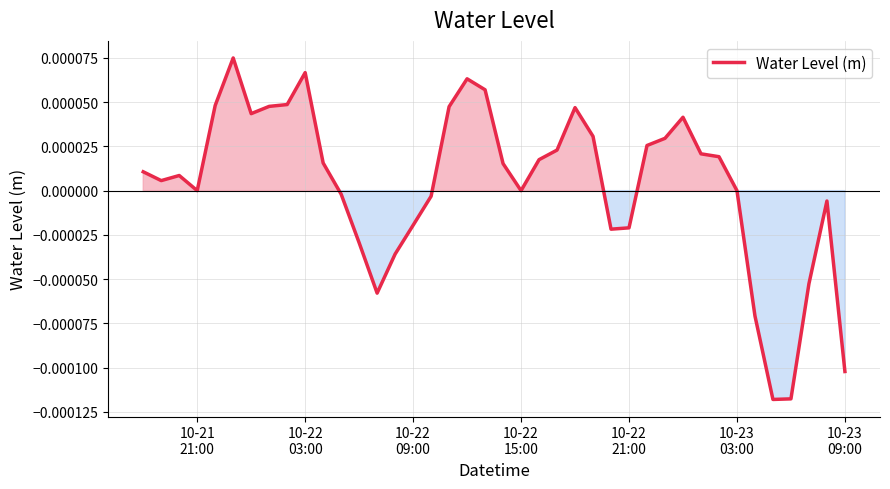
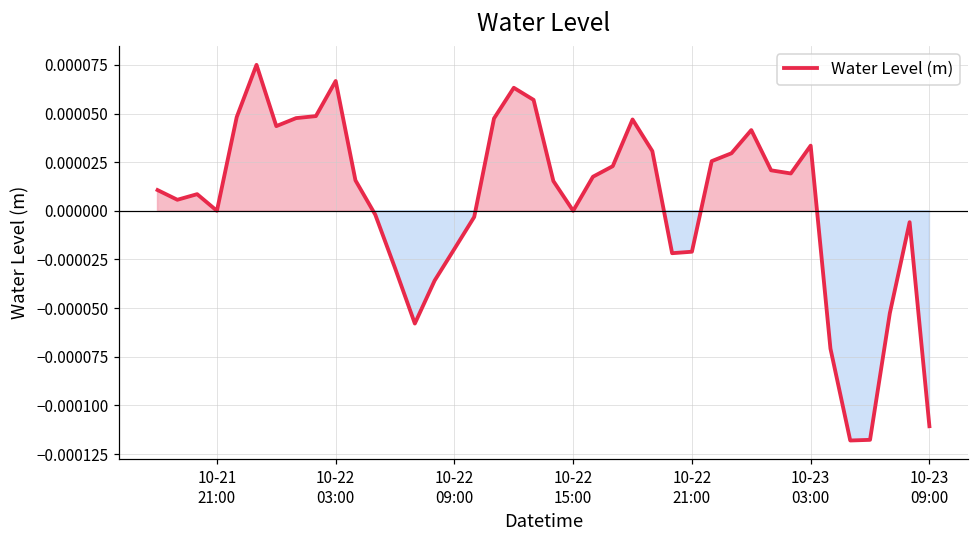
  {
    "10-21 21:00": 0.000000,
    "10-22 03:00": 0.000067,
    "10-22 09:00": -0.000020,
    "10-22 15:00": 0.000000,
    "10-22 21:00": -0.000021,
-   "10-23 03:00": 0.00000,
-   "10-23 09:00": -0.000102
+   "10-23 03:00": 0.00003,
+   "10-23 09:00": -0.000111
  }
